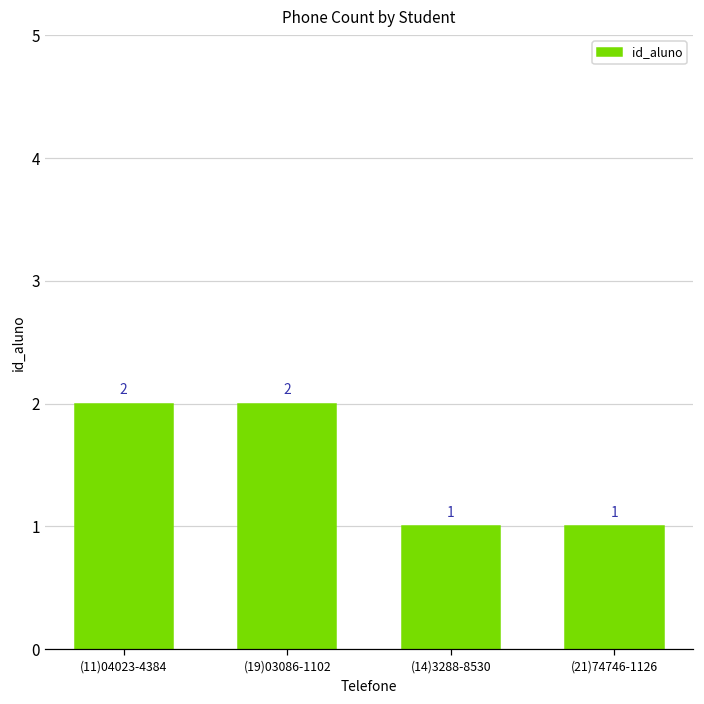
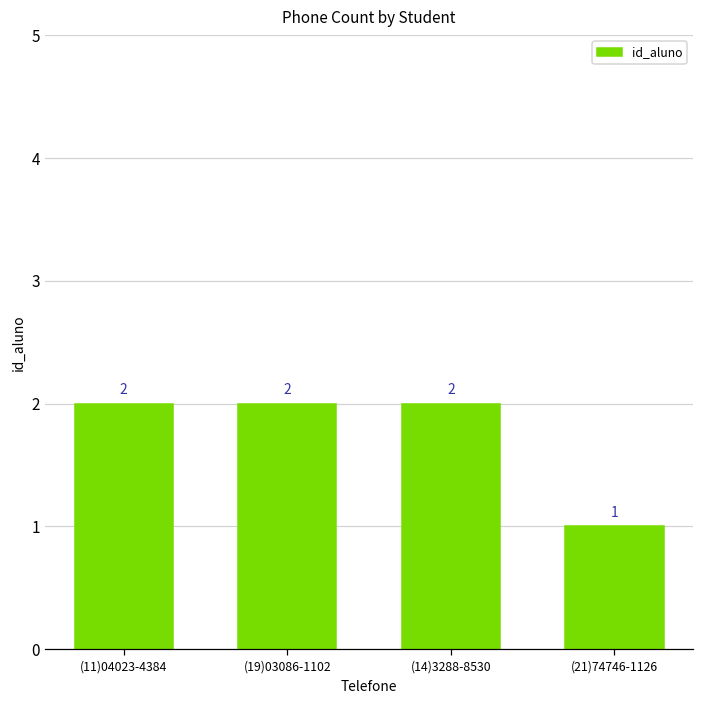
  {
    "(11)04023-4384": 2,
    "(19)03086-1102": 2,
-   "(14)3288-8530": 1,
+   "(14)3288-8530": 2,
    "(21)74746-1126": 1
  }
